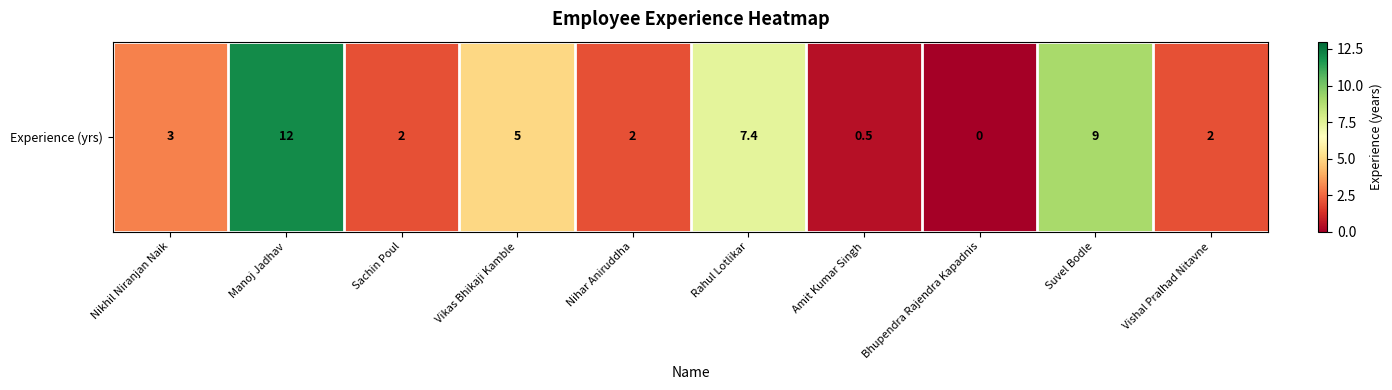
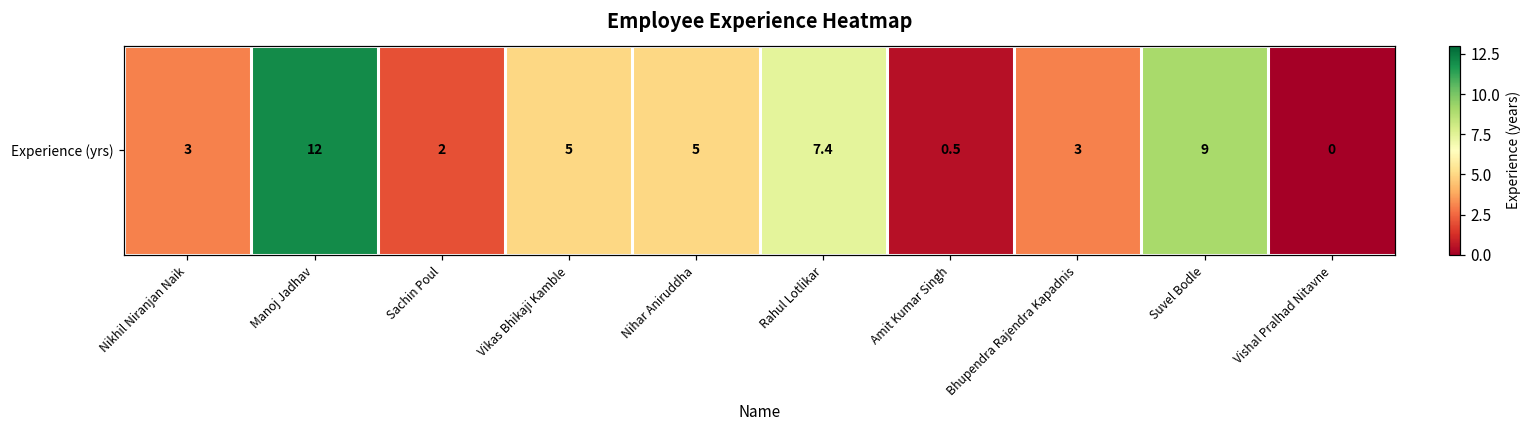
  {
    "Experience (yrs)": {
      "Nikhil Niranjan Naik": 3,
      "Manoj Jadhav": 12,
      "Sachin Poul": 2,
      "Vikas Bhikaji Kamble": 5,
-     "Nihar Aniruddha": 2,
+     "Nihar Aniruddha": 5,
      "Rahul Lotlikar": 7.4,
      "Amit Kumar Singh": 0.5,
-     "Bhupendra Rajendra Kapadnis": 0,
+     "Bhupendra Rajendra Kapadnis": 3,
      "Suvel Bodle": 9,
-     "Vishal Pralhad Nitavne": 2
+     "Vishal Pralhad Nitavne": 0
    }
  }
